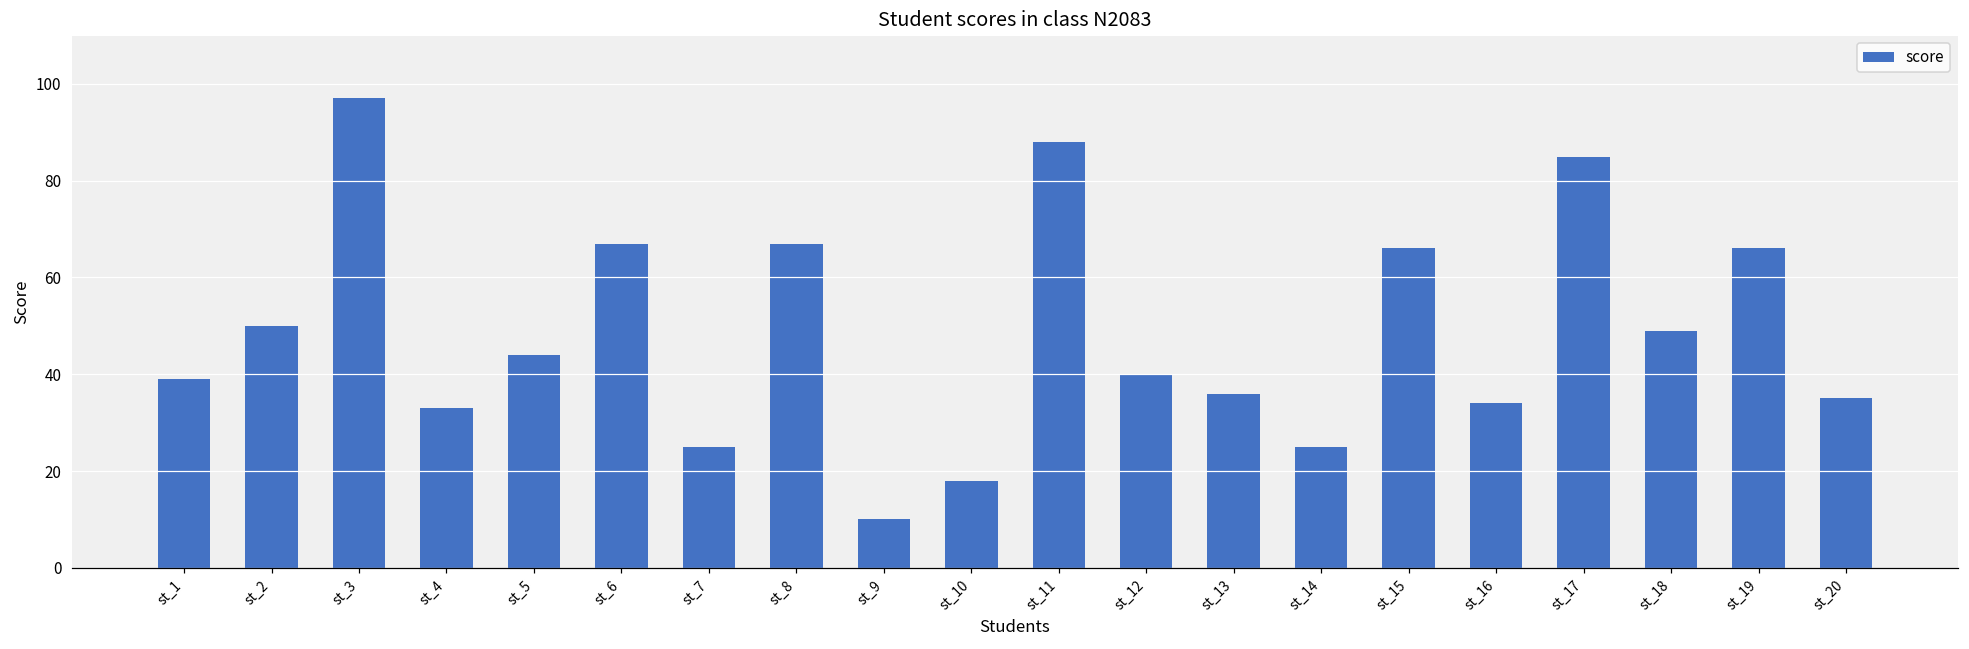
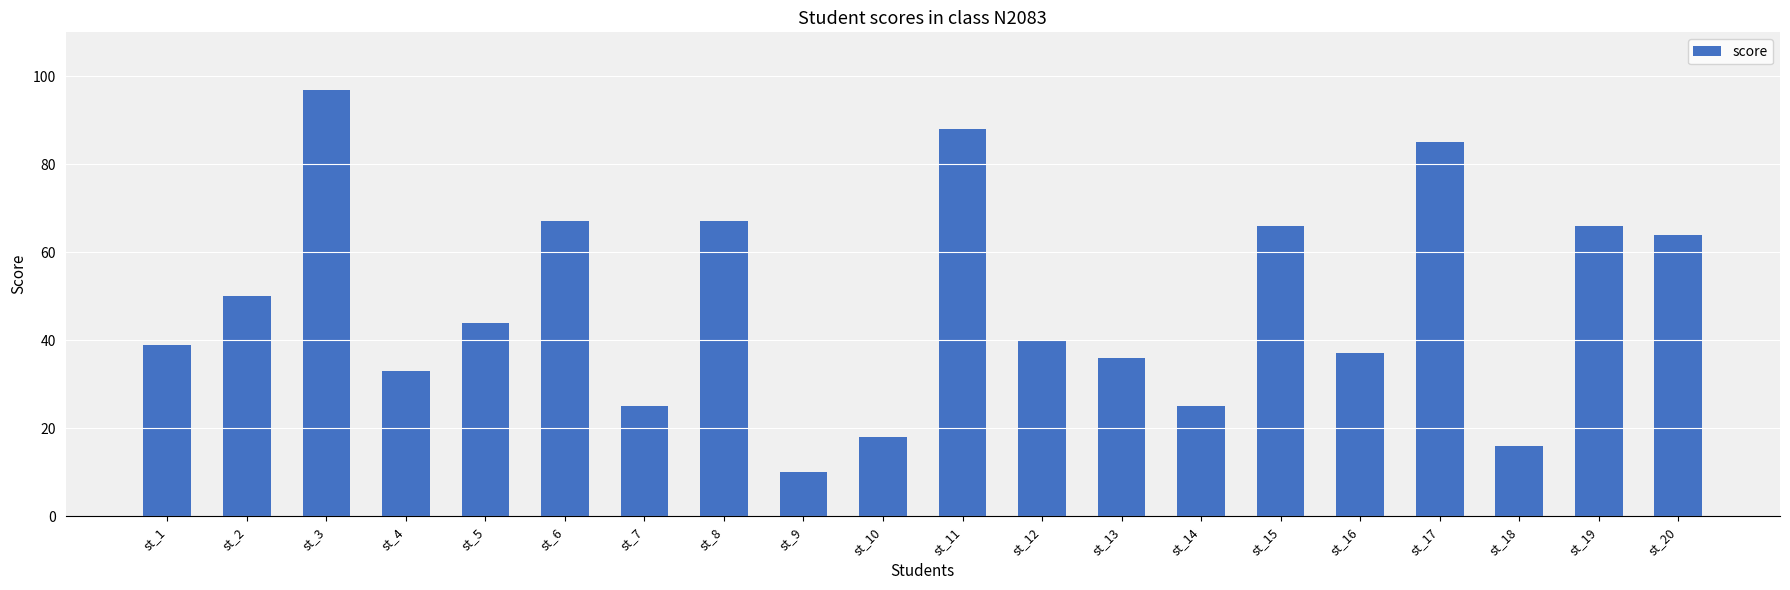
  {
    "st_1": 39,
    "st_2": 50,
    "st_3": 97,
    "st_4": 33,
    "st_5": 44,
    "st_6": 67,
    "st_7": 25,
    "st_8": 67,
    "st_9": 10,
    "st_10": 18,
    "st_11": 88,
    "st_12": 40,
    "st_13": 36,
    "st_14": 25,
    "st_15": 66,
-   "st_16": 34,
+   "st_16": 37,
    "st_17": 85,
-   "st_18": 49,
+   "st_18": 16,
    "st_19": 66,
-   "st_20": 35
+   "st_20": 64
  }
